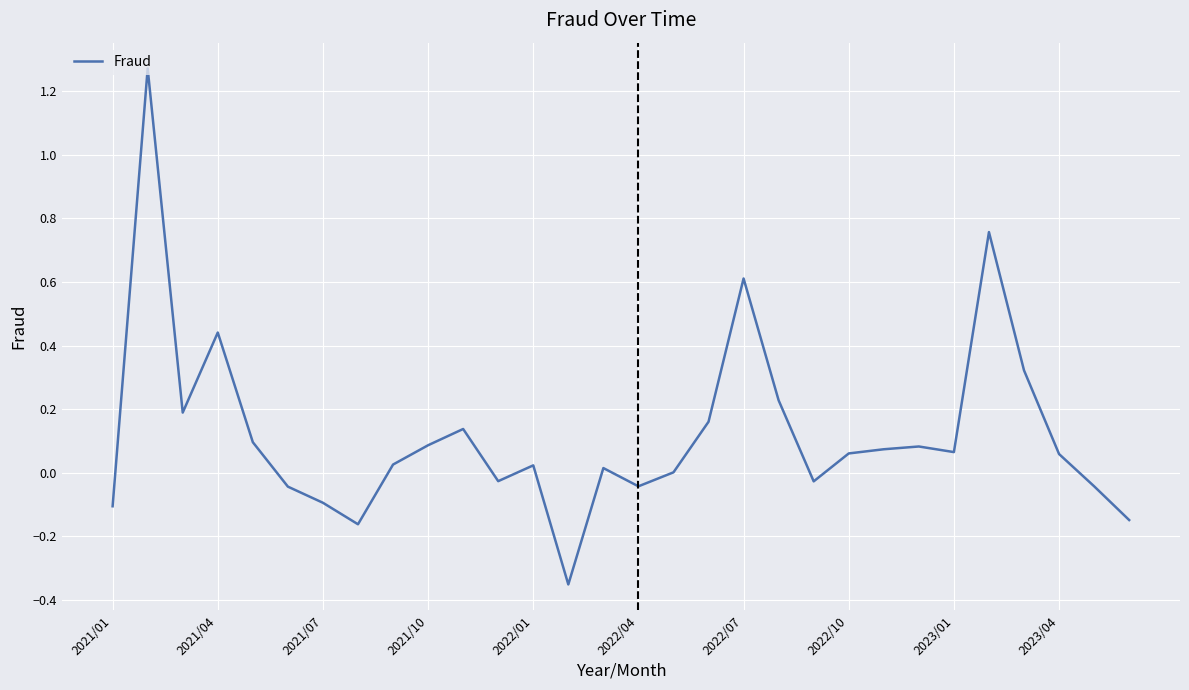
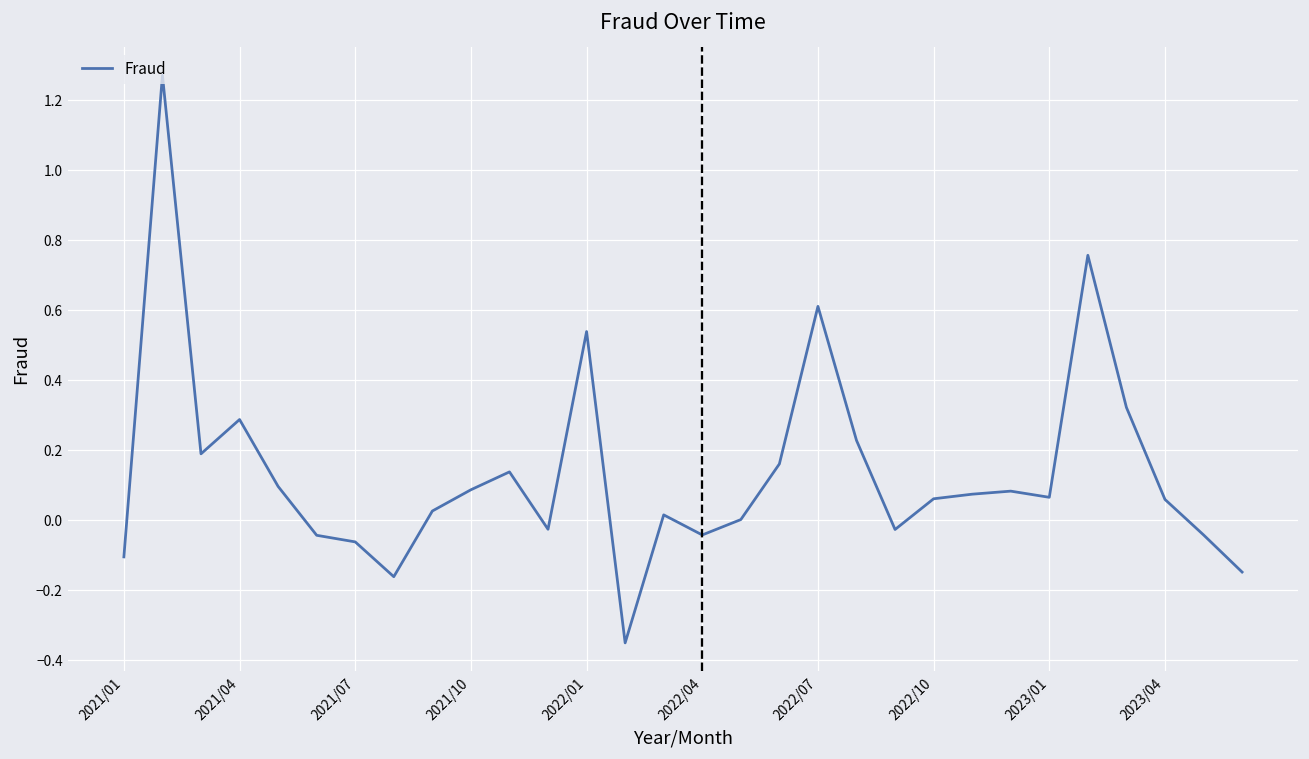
  {
    "2021/01": -0.11,
-   "2021/04": 0.44,
-   "2021/07": -0.09,
+   "2021/04": 0.29,
+   "2021/07": -0.06,
    "2021/10": 0.09,
-   "2022/01": 0.02,
+   "2022/01": 0.54,
    "2022/04": -0.04,
    "2022/07": 0.61,
    "2022/10": 0.06,
    "2023/01": 0.06,
    "2023/04": 0.06
  }
